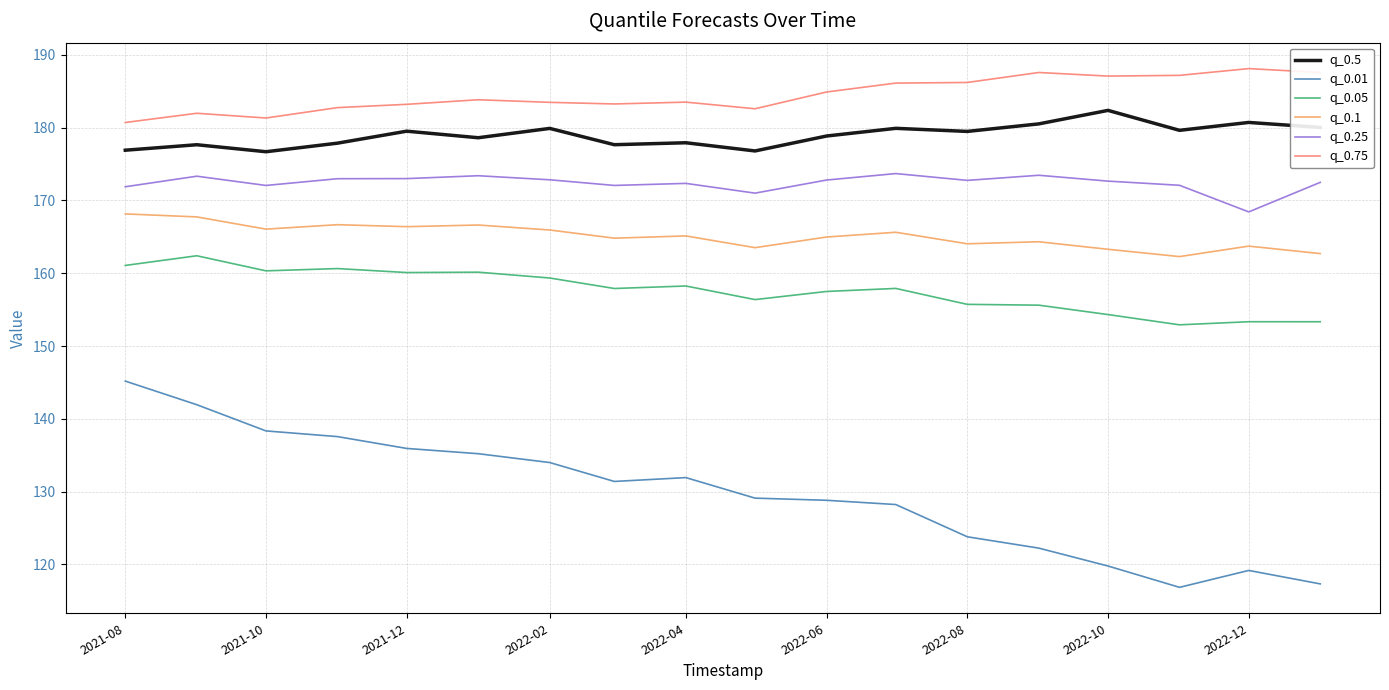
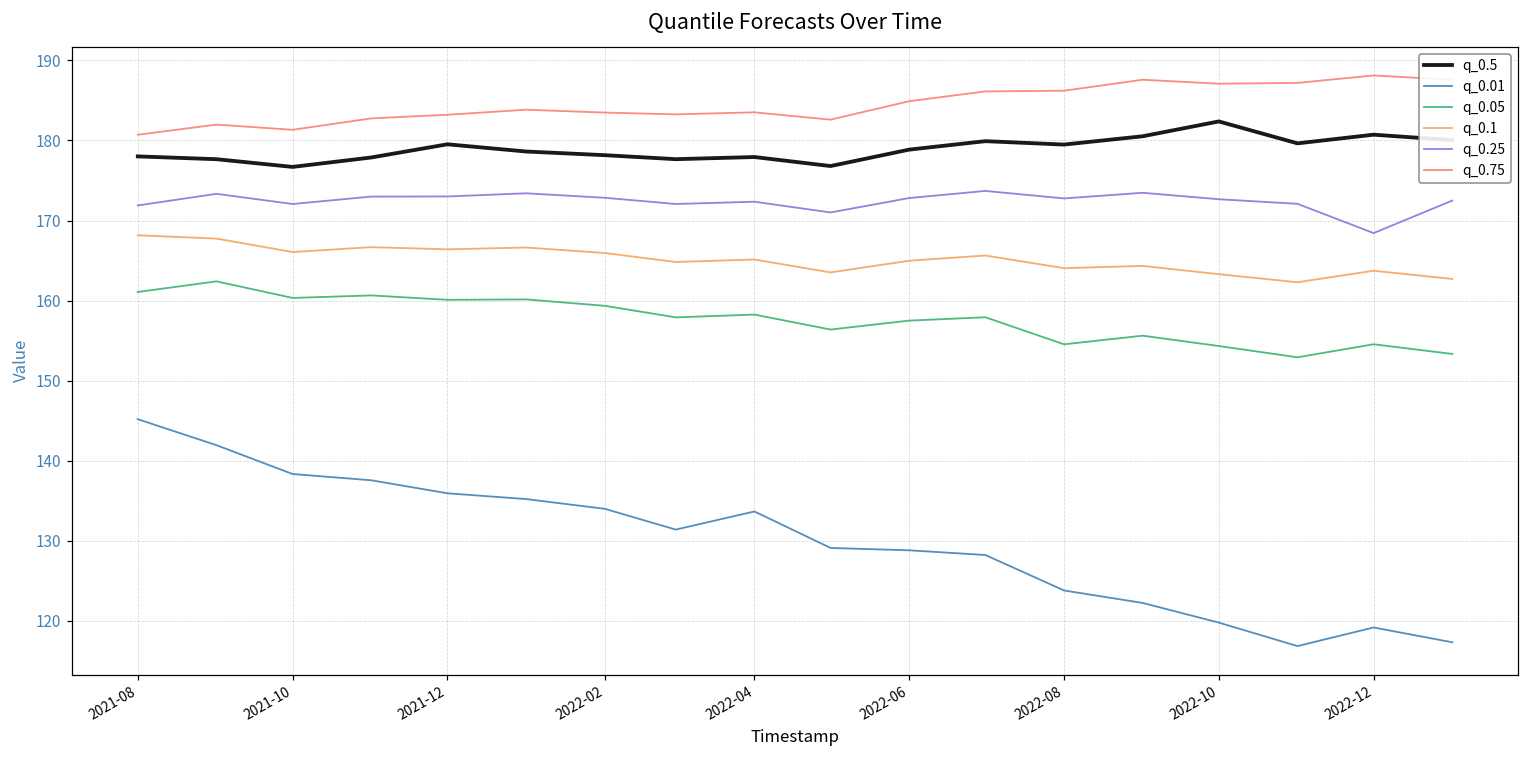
  {
    "q_0.5": {
-     "2021-08": 177,
+     "2021-08": 178,
      "2021-10": 177,
      "2021-12": 180,
-     "2022-02": 180,
+     "2022-02": 178,
      "2022-04": 178,
      "2022-06": 179,
      "2022-08": 179,
      "2022-10": 182,
      "2022-12": 181
    },
    "q_0.01": {
      "2021-08": 145,
      "2021-10": 138,
      "2021-12": 136,
      "2022-02": 134,
-     "2022-04": 132,
+     "2022-04": 134,
      "2022-06": 129,
      "2022-08": 124,
      "2022-10": 120,
      "2022-12": 119
    },
    "q_0.05": {
      "2021-08": 161,
      "2021-10": 160,
      "2021-12": 160,
      "2022-02": 159,
      "2022-04": 158,
      "2022-06": 158,
-     "2022-08": 156,
+     "2022-08": 155,
      "2022-10": 154,
-     "2022-12": 153
+     "2022-12": 155
    },
    "q_0.25": {
      "2021-08": 172,
      "2021-10": 172,
      "2021-12": 173,
      "2022-02": 173,
      "2022-04": 172,
      "2022-06": 173,
      "2022-08": 173,
      "2022-10": 173,
      "2022-12": 168
    }
  }
